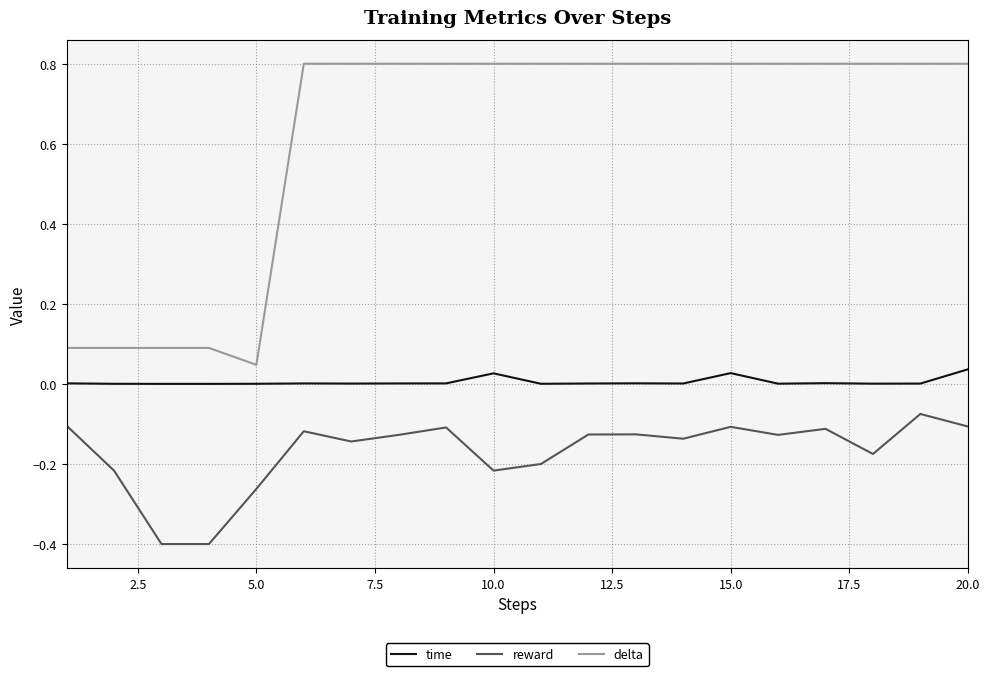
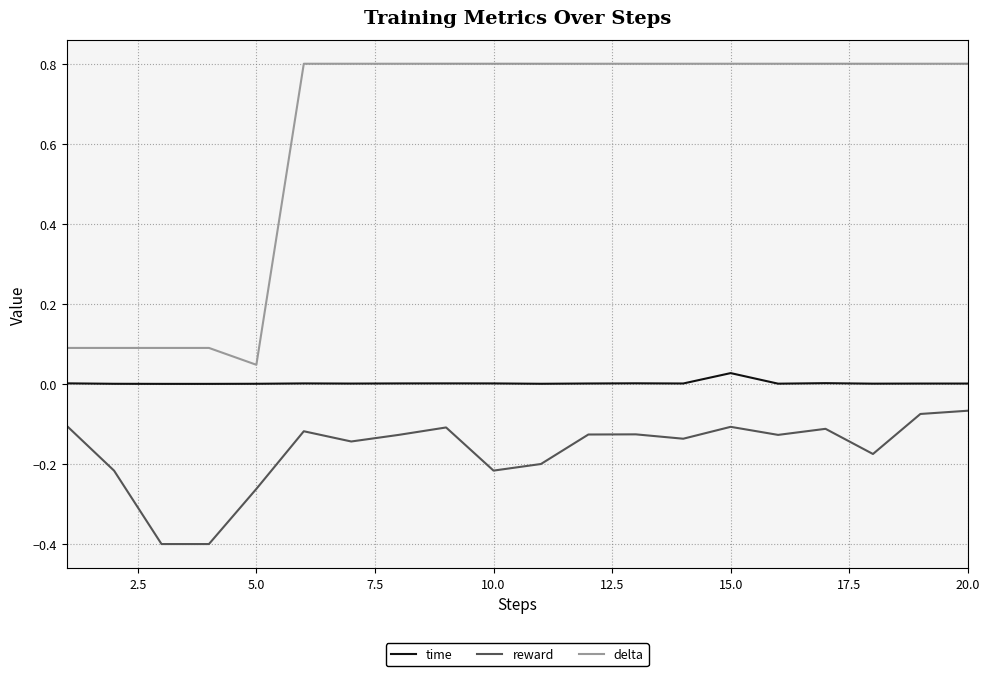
  {
    "time": {
      "5.0": 0.00,
-     "10.0": 0.03,
+     "10.0": 0.00,
      "15.0": 0.03,
-     "20.0": 0.04
+     "20.0": 0.00
    },
    "reward": {
      "5.0": -0.26,
      "10.0": -0.22,
      "15.0": -0.11,
-     "20.0": -0.11
+     "20.0": -0.07
    },
    "delta": {
      "5.0": 0.05,
      "10.0": 0.80,
      "15.0": 0.80,
      "20.0": 0.80
    }
  }
